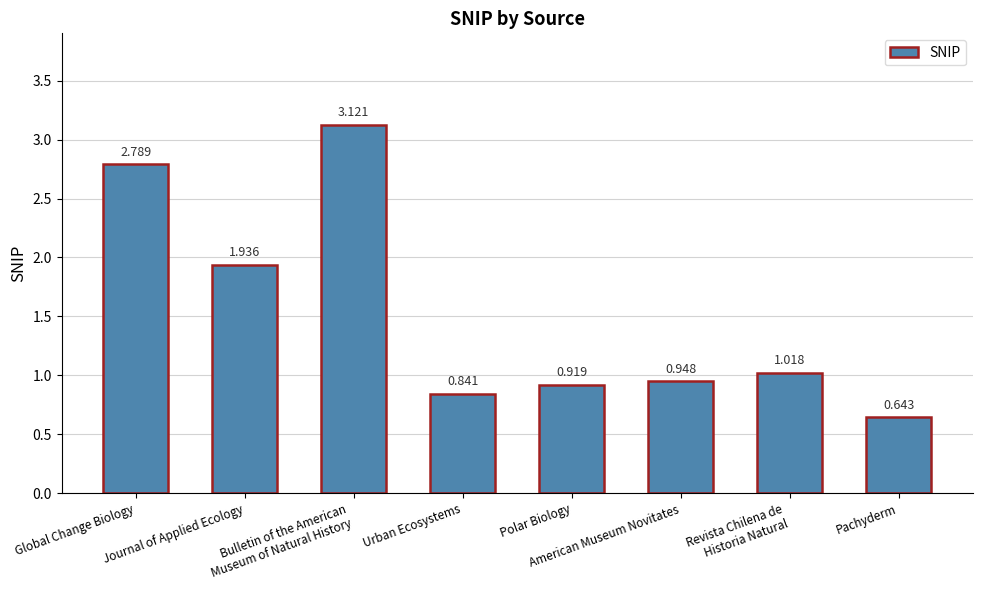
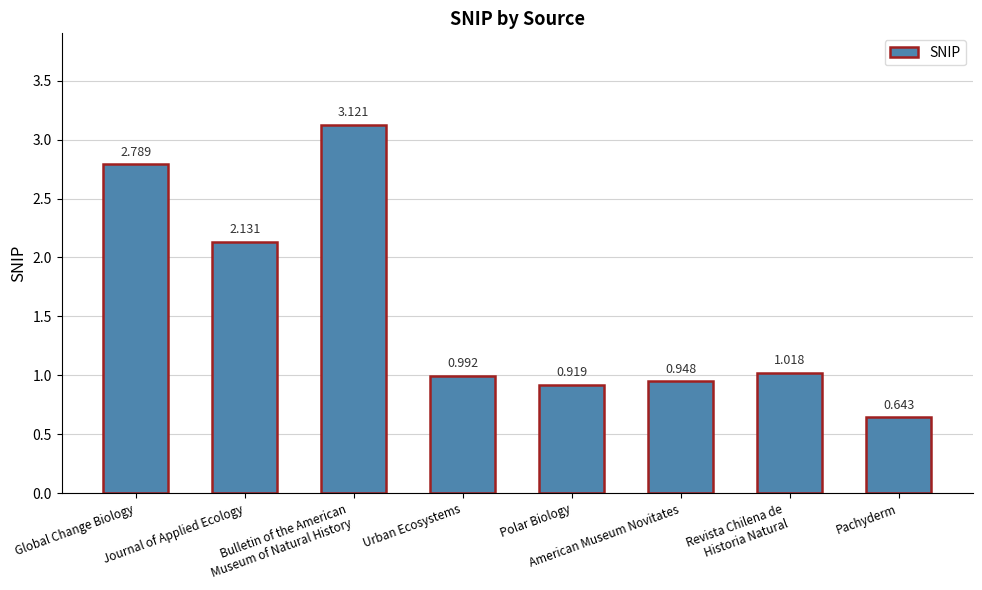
  {
    "Global Change Biology": 2.789,
-   "Journal of Applied Ecology": 1.936,
+   "Journal of Applied Ecology": 2.131,
    "Bulletin of the American Museum of Natural History": 3.121,
-   "Urban Ecosystems": 0.841,
+   "Urban Ecosystems": 0.992,
    "Polar Biology": 0.919,
    "American Museum Novitates": 0.948,
    "Revista Chilena de Historia Natural": 1.018,
    "Pachyderm": 0.643
  }
